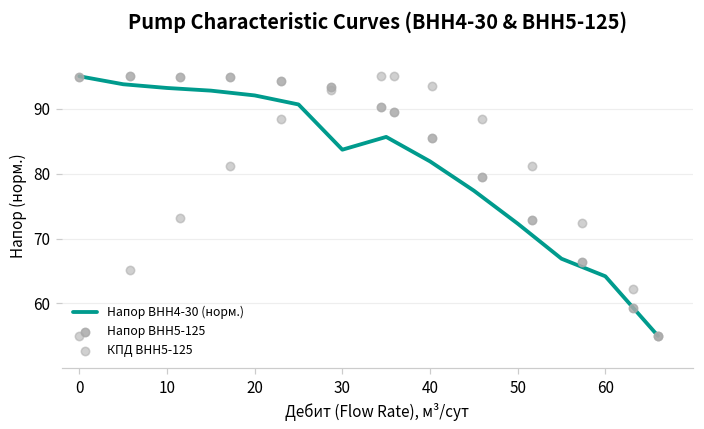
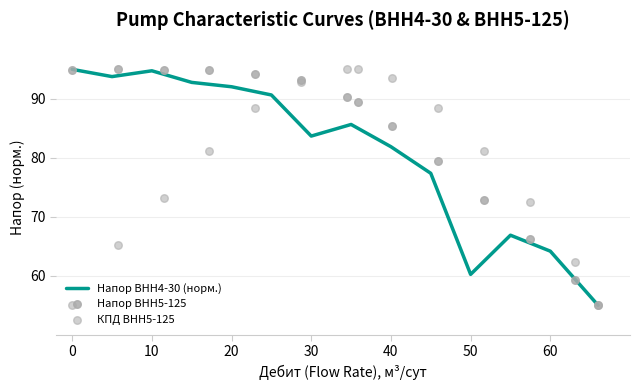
  {
    "Напор ВНН4-30 (норм.)": {
-     "10": 93,
+     "10": 95,
      "20": 92,
      "30": 84,
      "40": 82,
-     "50": 72,
+     "50": 60,
      "60": 64
    }
  }
